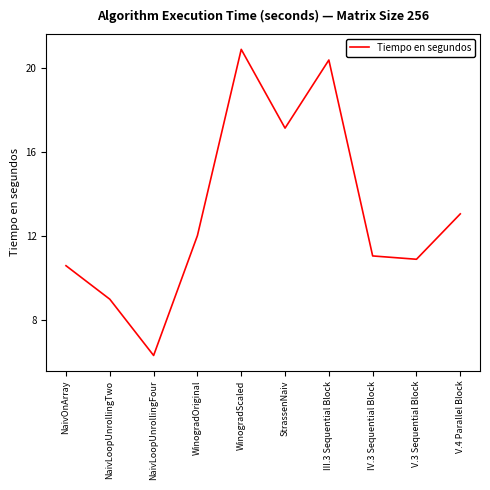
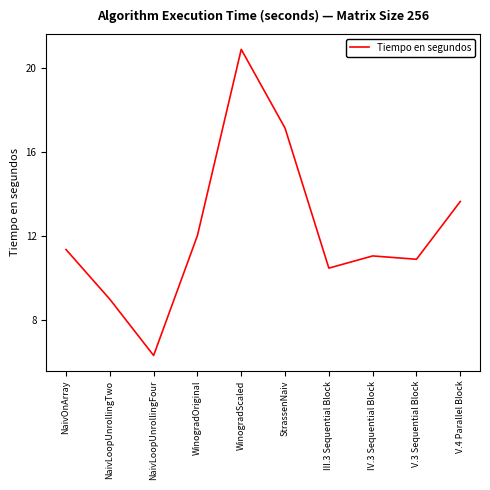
  {
-   "NaivOnArray": 10.6,
+   "NaivOnArray": 11.4,
    "NaivLoopUnrollingTwo": 9.0,
    "NaivLoopUnrollingFour": 6.3,
    "WinogradOriginal": 12.0,
    "WinogradScaled": 20.9,
    "StrassenNaiv": 17.1,
-   "III.3 Sequential Block": 20.4,
+   "III.3 Sequential Block": 10.5,
    "IV.3 Sequential Block": 11.1,
    "V.3 Sequential Block": 10.9,
-   "V.4 Parallel Block": 13.1
+   "V.4 Parallel Block": 13.6
  }
